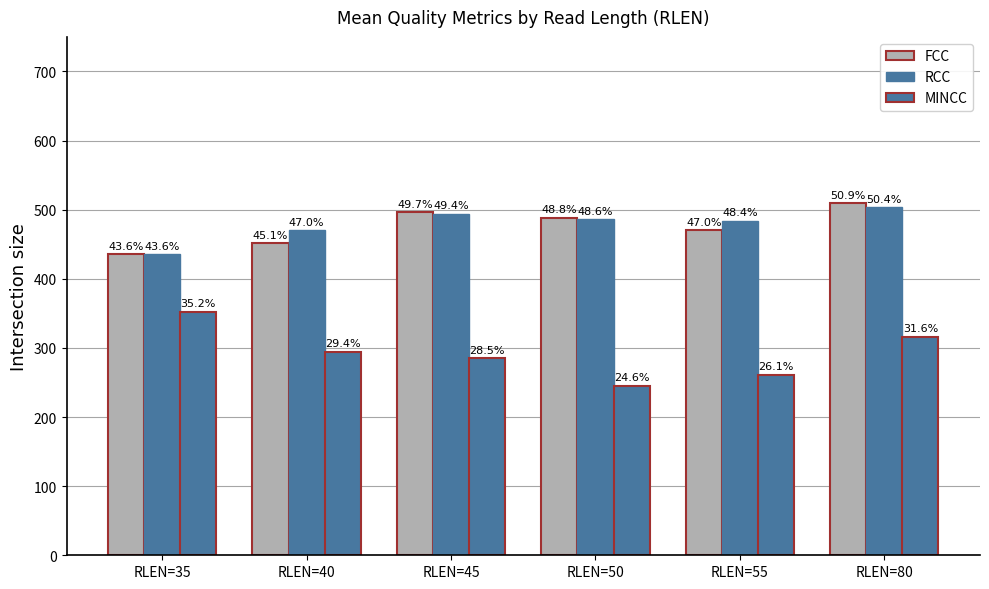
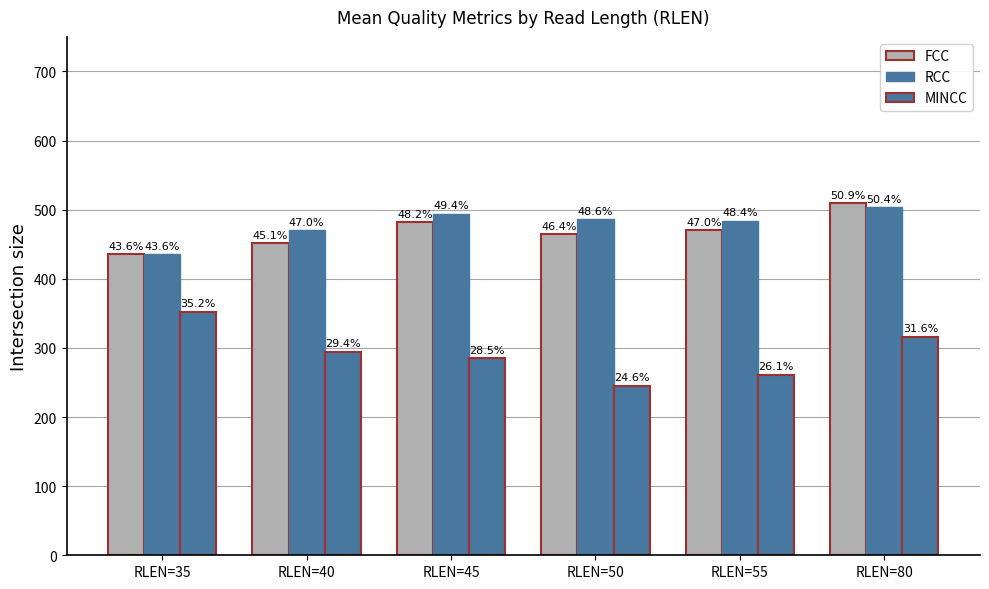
  {
    "FCC": {
      "RLEN=35": "43.6%",
      "RLEN=40": "45.1%",
-     "RLEN=45": "49.7%",
-     "RLEN=50": "48.8%",
+     "RLEN=45": "48.2%",
+     "RLEN=50": "46.4%",
      "RLEN=55": "47.0%",
      "RLEN=80": "50.9%"
    }
  }
